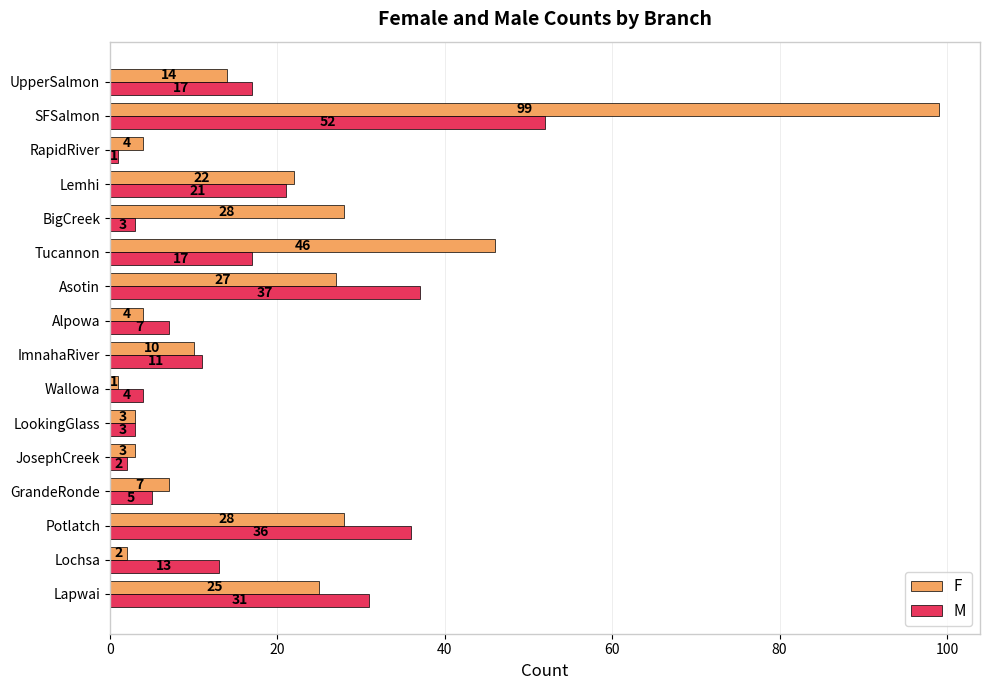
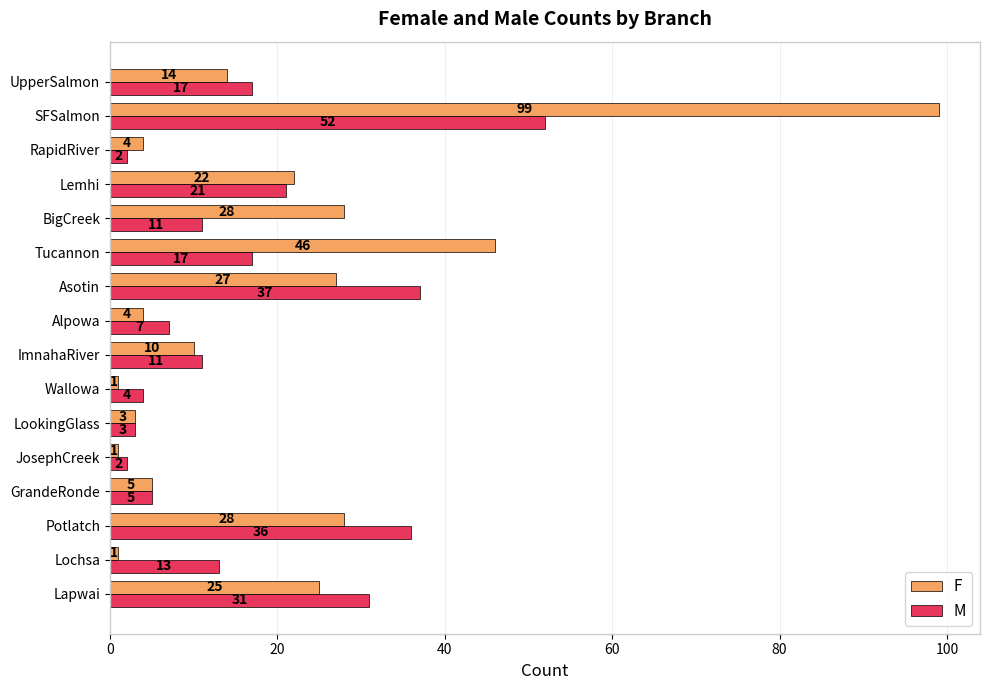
  {
    "F": {
      "UpperSalmon": 14,
      "SFSalmon": 99,
      "RapidRiver": 4,
      "Lemhi": 22,
      "BigCreek": 28,
      "Tucannon": 46,
      "Asotin": 27,
      "Alpowa": 4,
      "ImnahaRiver": 10,
      "Wallowa": 1,
      "LookingGlass": 3,
-     "JosephCreek": 3,
-     "GrandeRonde": 7,
+     "JosephCreek": 1,
+     "GrandeRonde": 5,
      "Potlatch": 28,
-     "Lochsa": 2,
+     "Lochsa": 1,
      "Lapwai": 25
    },
    "M": {
      "UpperSalmon": 17,
      "SFSalmon": 52,
-     "RapidRiver": 1,
+     "RapidRiver": 2,
      "Lemhi": 21,
-     "BigCreek": 3,
+     "BigCreek": 11,
      "Tucannon": 17,
      "Asotin": 37,
      "Alpowa": 7,
      "ImnahaRiver": 11,
      "Wallowa": 4,
      "LookingGlass": 3,
      "JosephCreek": 2,
      "GrandeRonde": 5,
      "Potlatch": 36,
      "Lochsa": 13,
      "Lapwai": 31
    }
  }
